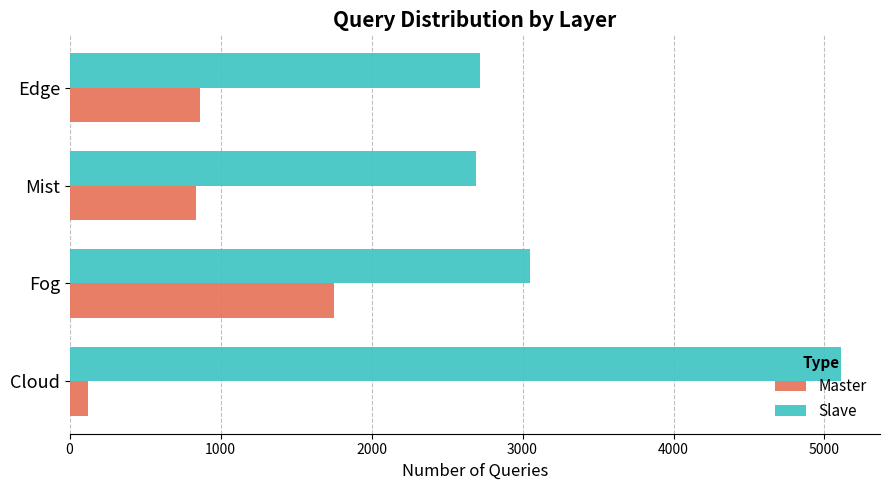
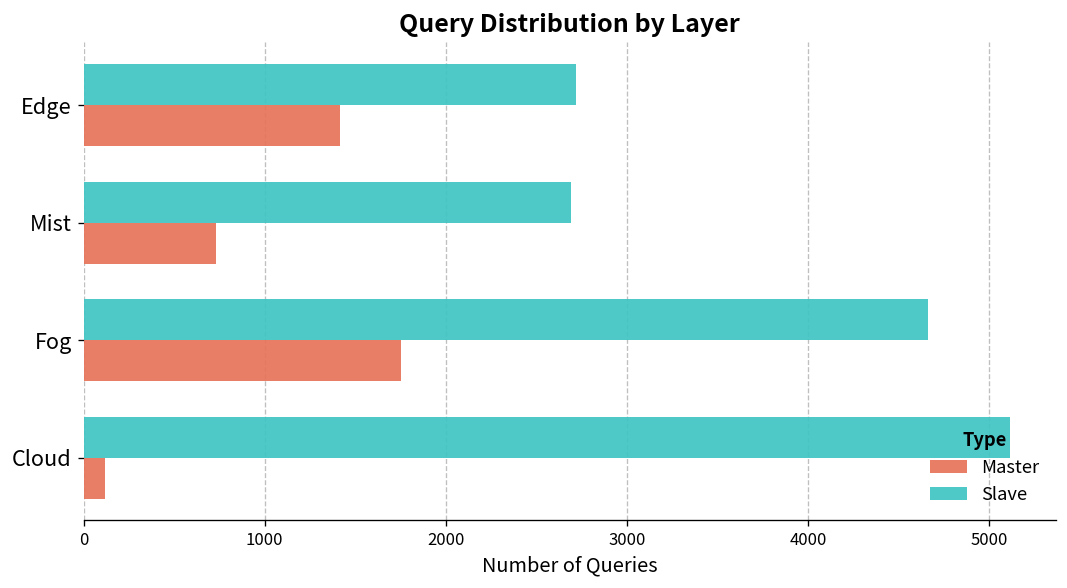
  {
    "Master": {
-     "Edge": 870,
-     "Mist": 840,
+     "Edge": 1420,
+     "Mist": 730,
      "Fog": 1750,
      "Cloud": 120
    },
    "Slave": {
      "Edge": 2720,
      "Mist": 2690,
-     "Fog": 3050,
+     "Fog": 4660,
      "Cloud": 5110
    }
  }
